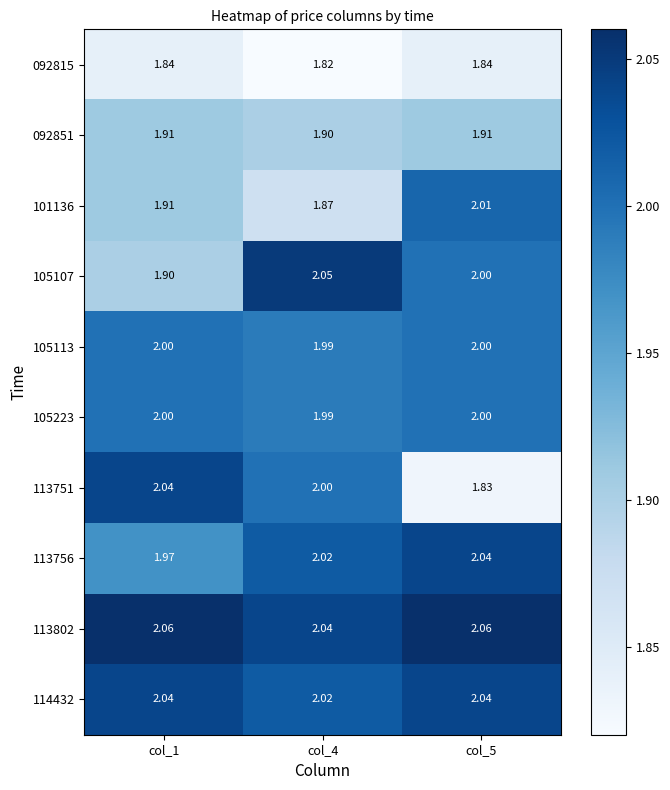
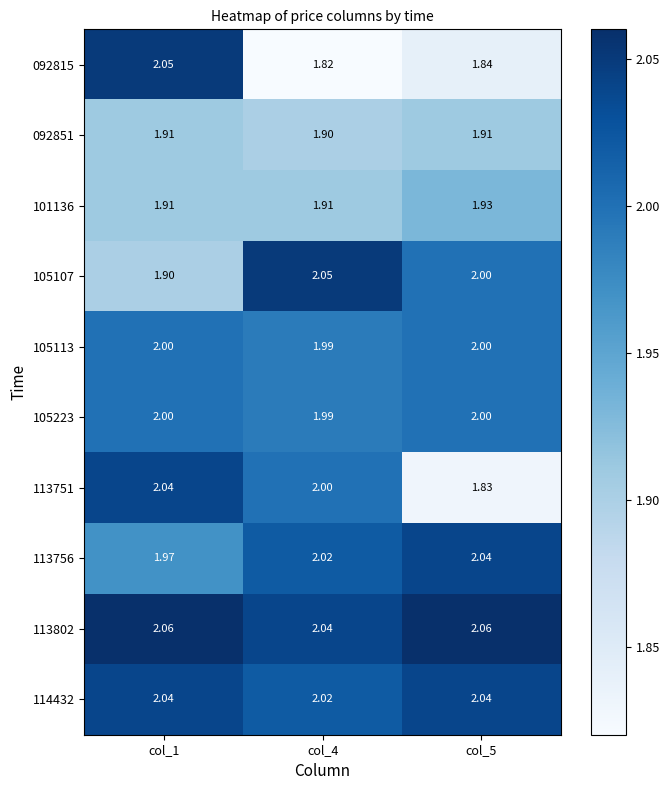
  {
    "092815": {
-     "col_1": 1.84,
+     "col_1": 2.05,
      "col_4": 1.82,
      "col_5": 1.84
    },
    "092851": {
      "col_1": 1.91,
      "col_4": 1.90,
      "col_5": 1.91
    },
    "101136": {
      "col_1": 1.91,
-     "col_4": 1.87,
-     "col_5": 2.01
+     "col_4": 1.91,
+     "col_5": 1.93
    },
    "105107": {
      "col_1": 1.90,
      "col_4": 2.05,
      "col_5": 2.00
    },
    "105113": {
      "col_1": 2.00,
      "col_4": 1.99,
      "col_5": 2.00
    },
    "105223": {
      "col_1": 2.00,
      "col_4": 1.99,
      "col_5": 2.00
    },
    "113751": {
      "col_1": 2.04,
      "col_4": 2.00,
      "col_5": 1.83
    },
    "113756": {
      "col_1": 1.97,
      "col_4": 2.02,
      "col_5": 2.04
    },
    "113802": {
      "col_1": 2.06,
      "col_4": 2.04,
      "col_5": 2.06
    },
    "114432": {
      "col_1": 2.04,
      "col_4": 2.02,
      "col_5": 2.04
    }
  }
